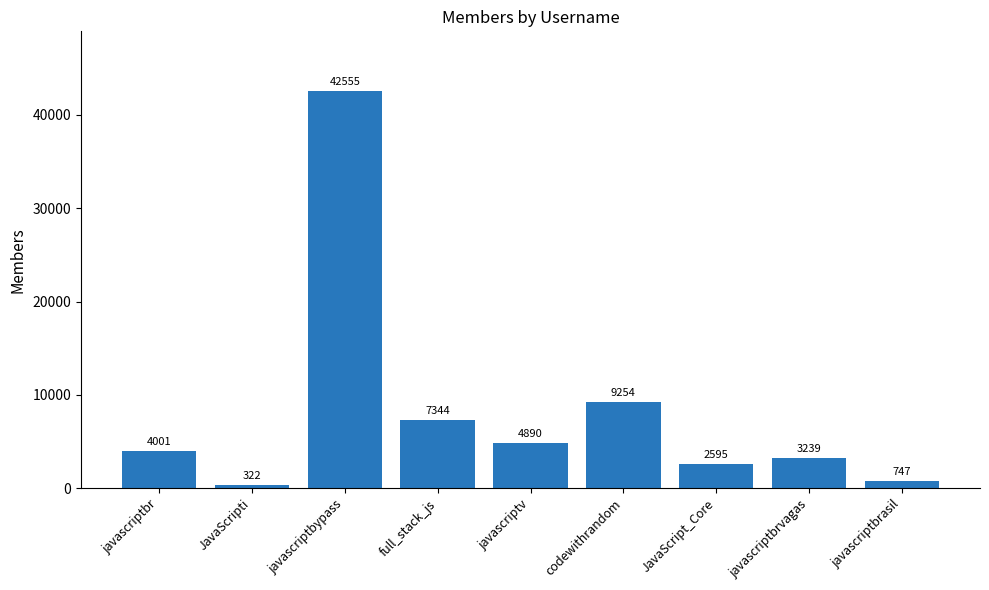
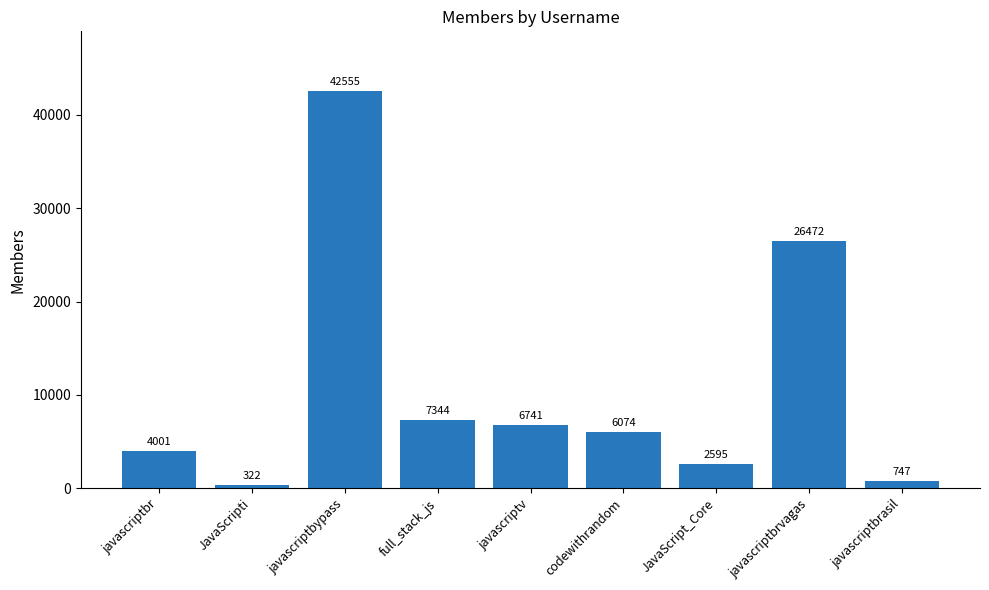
  {
    "javascriptbr": 4001,
    "JavaScripti": 322,
    "javascriptbypass": 42555,
    "full_stack_js": 7344,
-   "javascriptv": 4890,
-   "codewithrandom": 9254,
+   "javascriptv": 6741,
+   "codewithrandom": 6074,
    "JavaScript_Core": 2595,
-   "javascriptbrvagas": 3239,
+   "javascriptbrvagas": 26472,
    "javascriptbrasil": 747
  }
